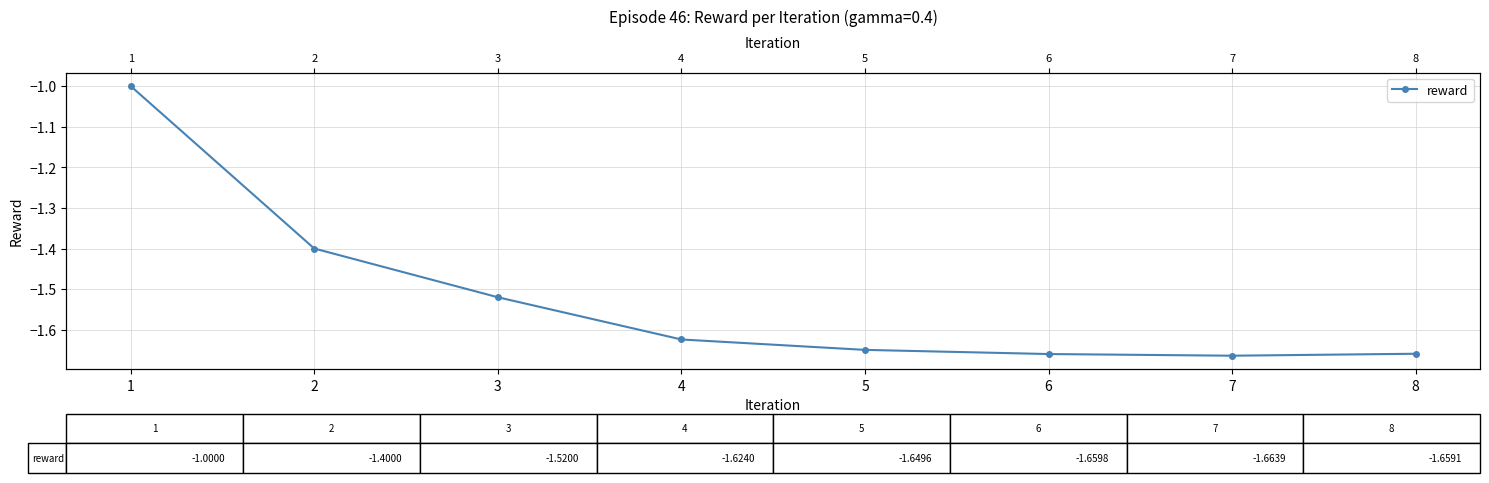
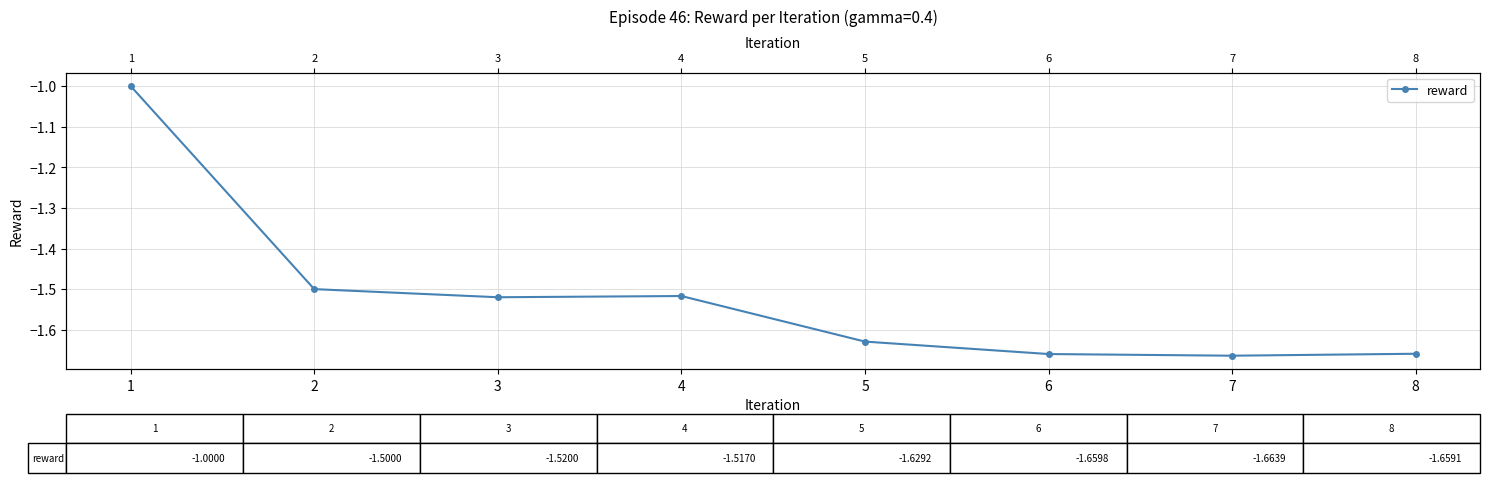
  {
-   "2": -1.4000,
-   "4": -1.6240,
-   "5": -1.6496
+   "2": -1.5000,
+   "4": -1.5170,
+   "5": -1.6292
  }
